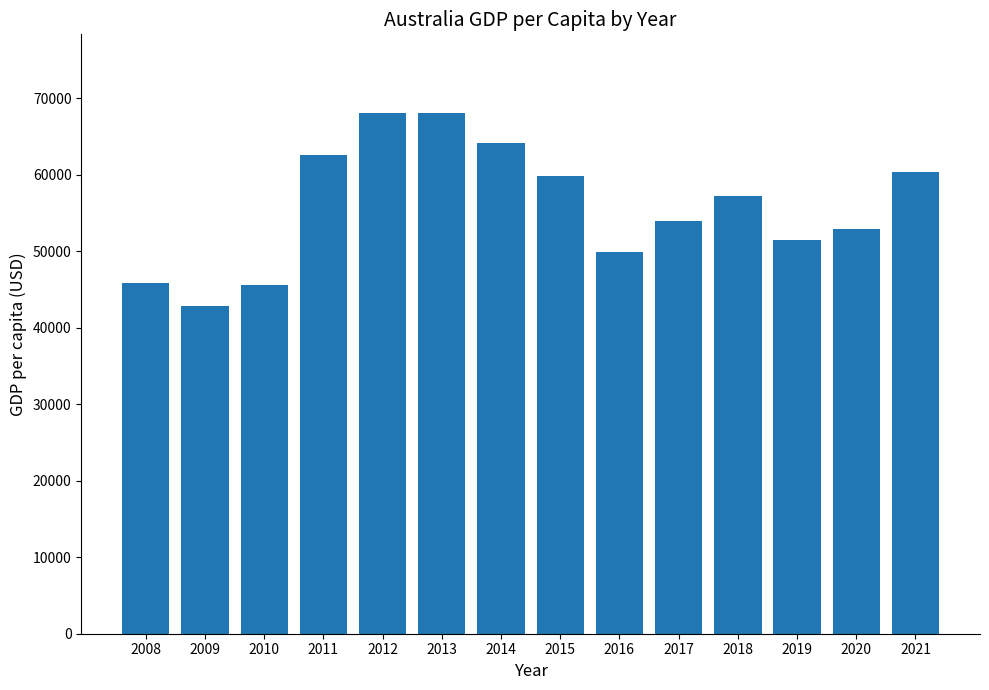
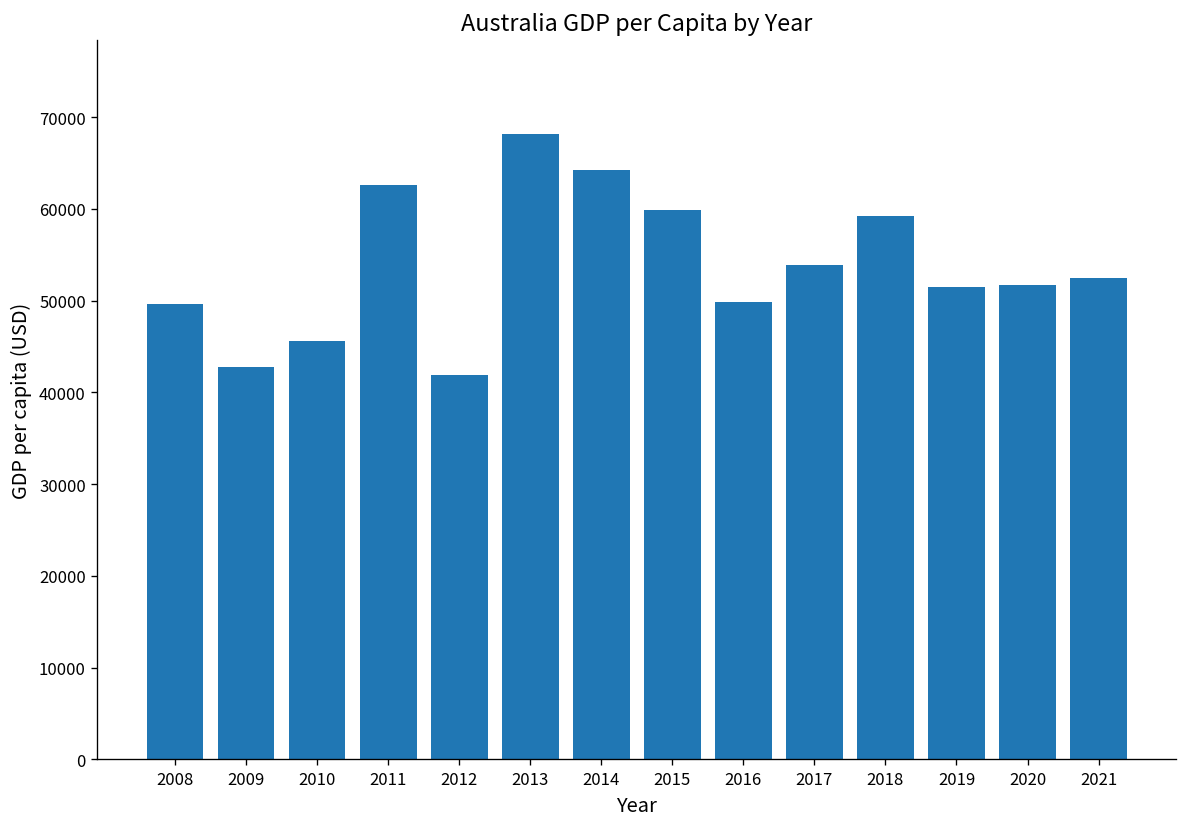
  {
-   "2008": 46000,
+   "2008": 50000,
    "2009": 43000,
    "2010": 46000,
    "2011": 63000,
-   "2012": 68000,
+   "2012": 42000,
    "2013": 68000,
    "2014": 64000,
    "2015": 60000,
    "2016": 50000,
    "2017": 54000,
-   "2018": 57000,
+   "2018": 59000,
    "2019": 51000,
-   "2020": 53000,
-   "2021": 60000
+   "2020": 52000,
+   "2021": 52000
  }
